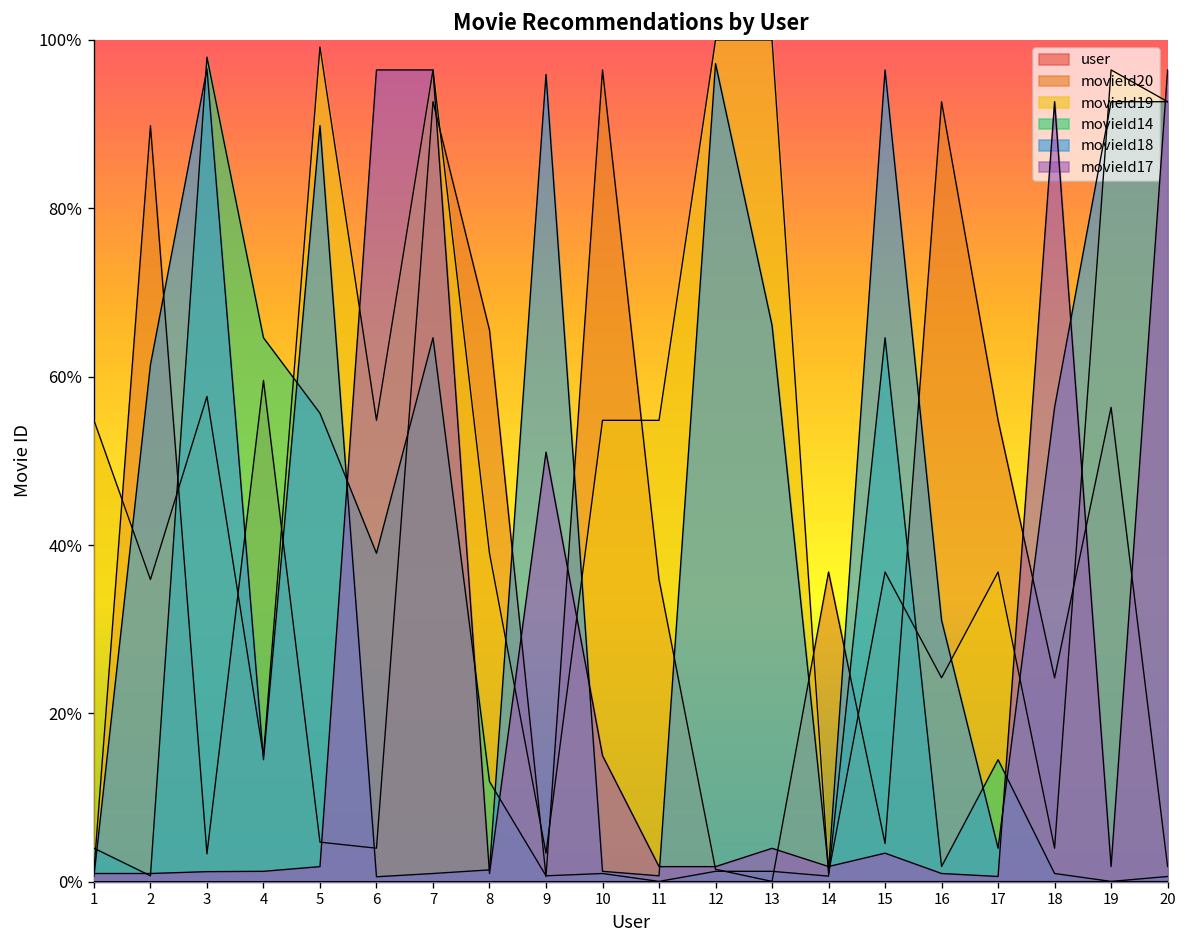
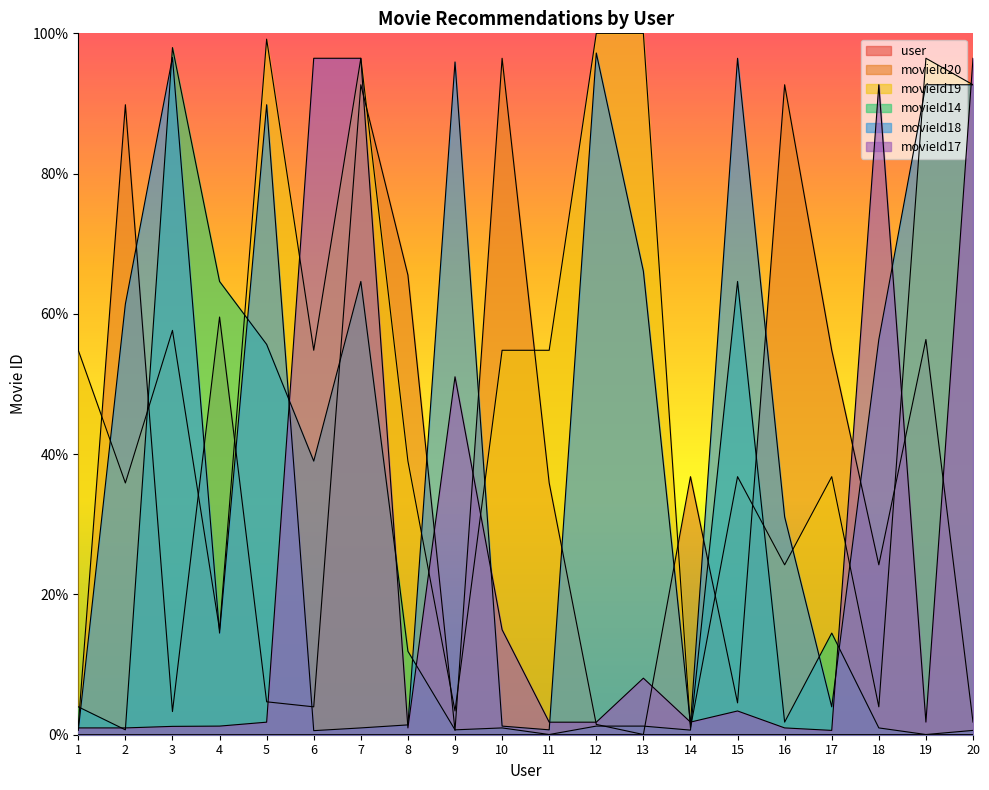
  {
    "movieId19": {
      "1": "55%",
      "2": "36%",
      "3": "58%",
      "4": "15%",
      "5": "99%",
      "6": "55%",
      "8": "39%",
      "9": "3%",
      "10": "55%",
      "11": "55%",
      "12": "100%",
      "13": "100%",
      "15": "37%",
      "16": "24%",
      "17": "37%",
      "18": "4%"
    },
    "movieId14": {
      "1": "4%",
      "3": "98%",
      "4": "65%",
      "5": "56%",
      "6": "39%",
      "7": "65%",
      "8": "12%",
      "13": "1%",
      "15": "65%",
      "16": "2%",
      "17": "14%",
      "18": "1%",
      "20": "1%"
    },
    "movieId18": {
      "2": "61%",
      "3": "97%",
      "4": "14%",
      "5": "90%",
      "6": "1%",
      "7": "1%",
      "8": "1%",
      "9": "96%",
      "11": "1%",
      "12": "97%",
      "13": "66%",
      "15": "96%",
      "16": "31%",
      "17": "4%",
      "18": "56%"
    },
    "movieId17": {
      "3": "1%",
      "4": "1%",
      "5": "2%",
      "6": "96%",
      "8": "1%",
      "9": "51%",
      "10": "15%",
      "11": "2%",
-     "13": "4%",
+     "13": "8%",
      "15": "3%",
      "16": "1%",
      "17": "1%",
      "19": "2%",
      "20": "96%"
    }
  }
